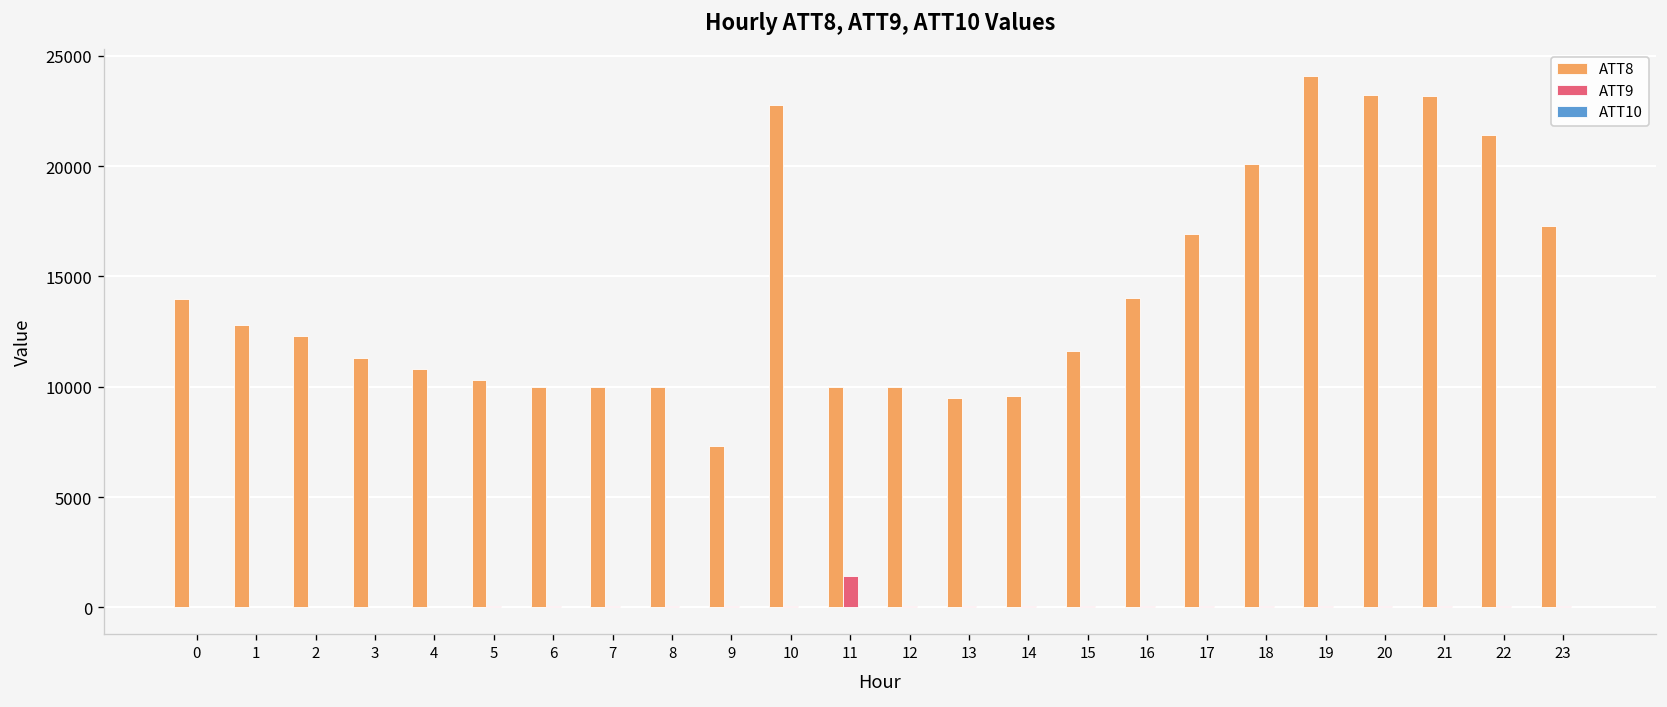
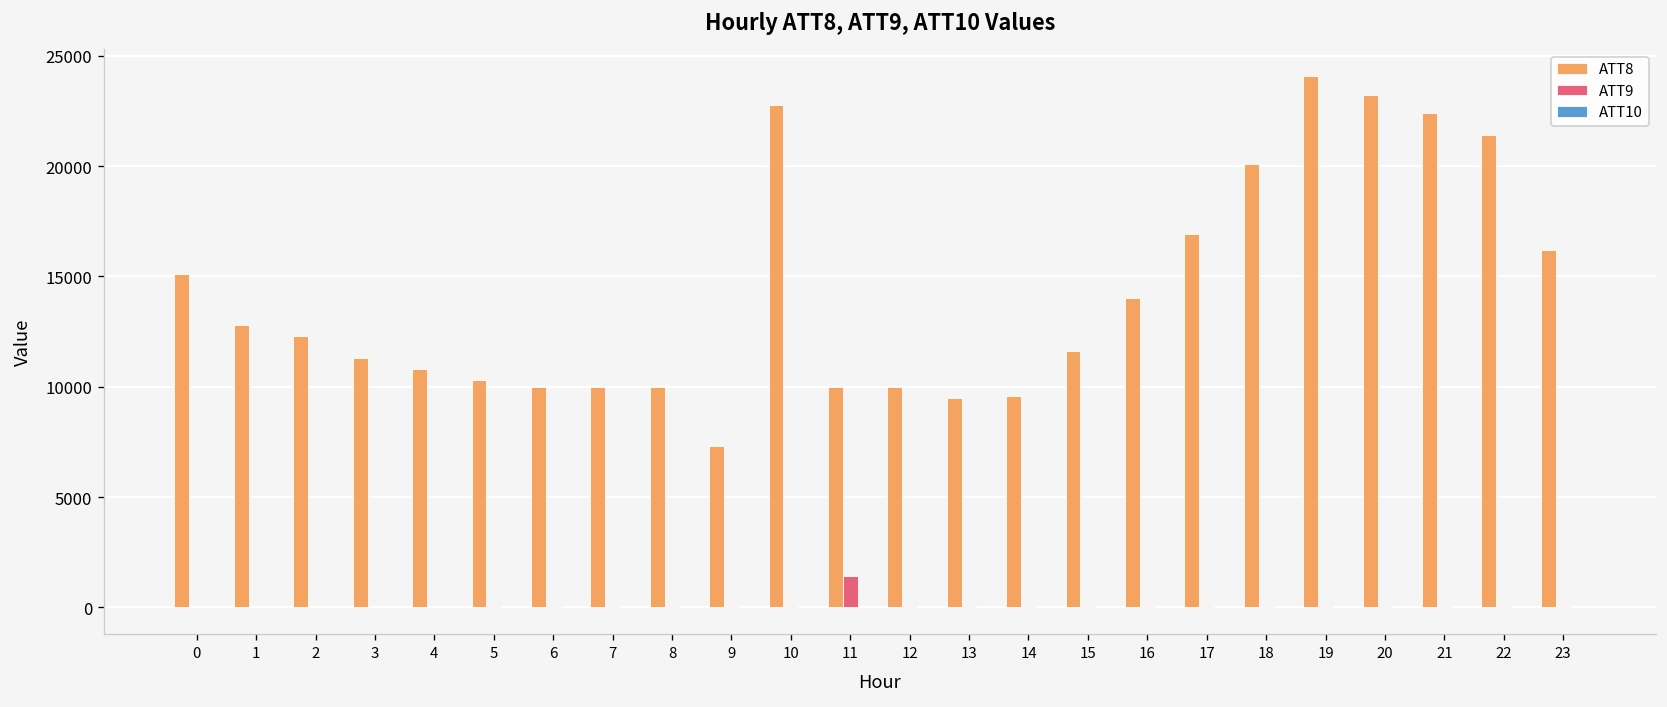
  {
    "ATT8": {
-     "0": 14000,
+     "0": 15100,
      "1": 12800,
      "2": 12300,
      "3": 11300,
      "4": 10800,
      "5": 10300,
      "6": 10000,
      "7": 10000,
      "8": 10000,
      "9": 7300,
      "10": 22800,
      "11": 10000,
      "12": 10000,
      "13": 9500,
      "14": 9600,
      "15": 11600,
      "16": 14000,
      "17": 16900,
      "18": 20100,
      "19": 24100,
      "20": 23200,
-     "21": 23200,
+     "21": 22400,
      "22": 21400,
-     "23": 17300
+     "23": 16200
    },
    "ATT9": {
      "11": 1400
    }
  }
